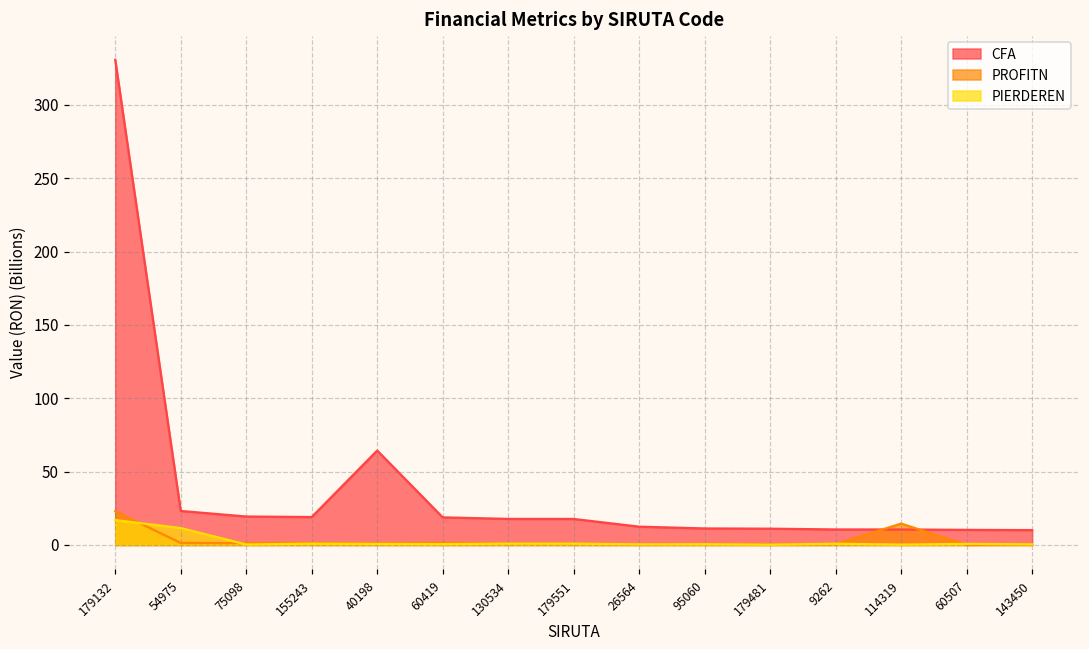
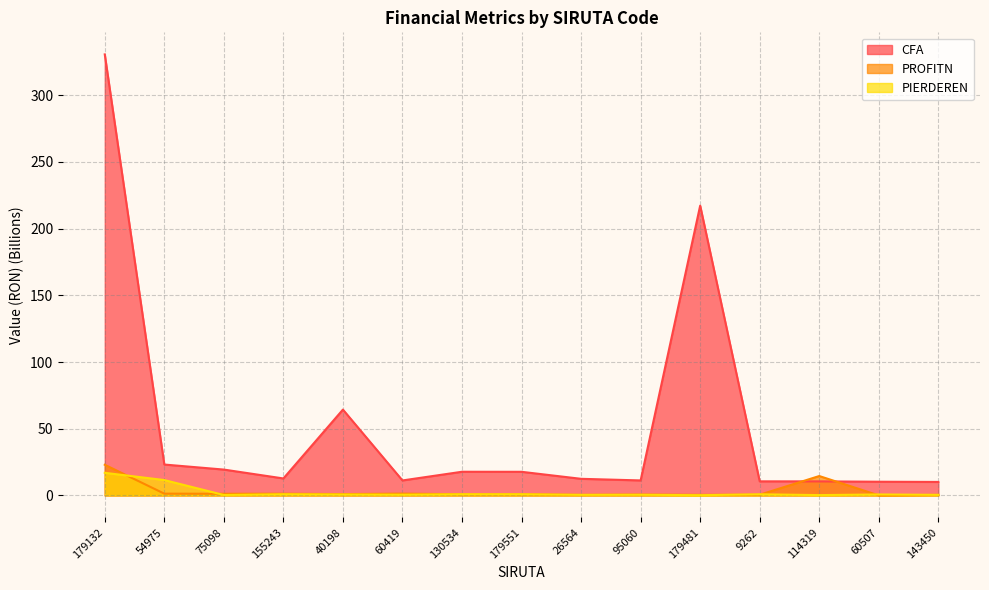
  {
    "CFA": {
      "179132": 331,
      "54975": 23,
      "75098": 19,
-     "155243": 19,
+     "155243": 13,
      "40198": 64,
-     "60419": 19,
+     "60419": 11,
      "130534": 18,
      "179551": 18,
      "26564": 12,
      "95060": 11,
-     "179481": 11,
+     "179481": 217,
      "9262": 11,
      "114319": 11,
      "60507": 10,
      "143450": 10
    },
    "PROFITN": {
      "179132": 23,
      "54975": 1,
      "114319": 15
    },
    "PIERDEREN": {
      "179132": 17,
      "54975": 12,
      "114319": 0
    }
  }
